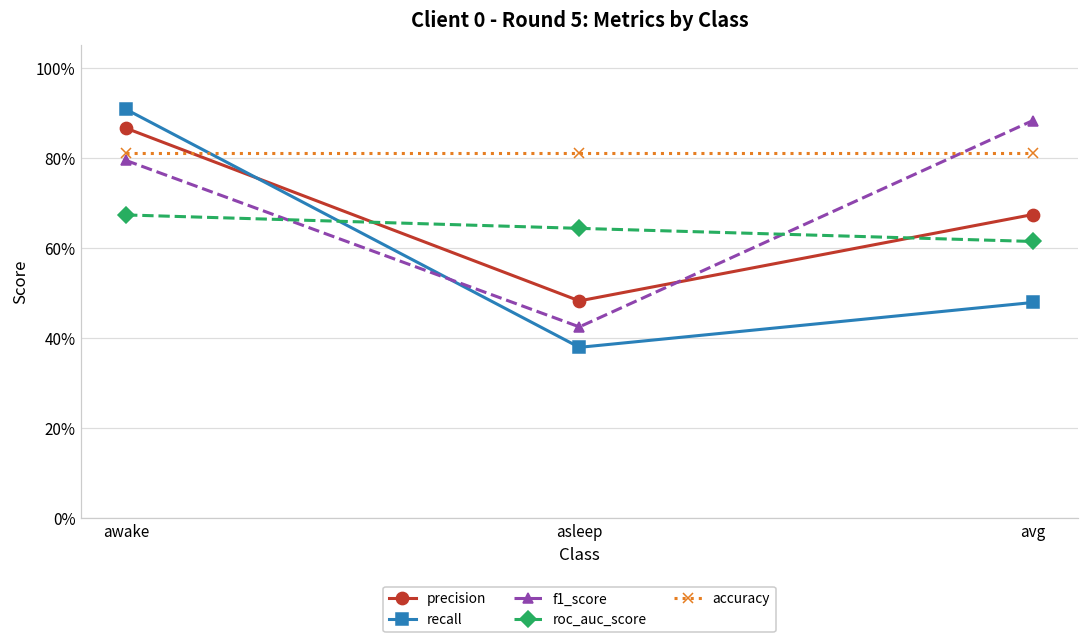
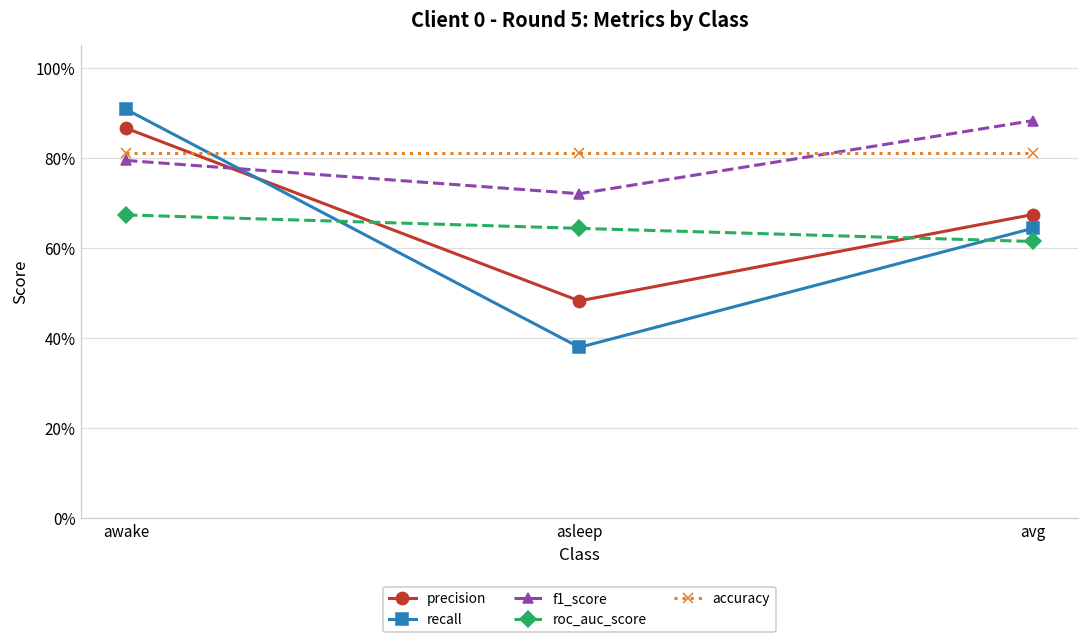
  {
    "precision": {
      "awake": "87%",
      "asleep": "48%",
      "avg": "67%"
    },
    "recall": {
      "awake": "91%",
      "asleep": "38%",
-     "avg": "48%"
+     "avg": "64%"
    },
    "f1_score": {
      "awake": "79%",
-     "asleep": "42%",
+     "asleep": "72%",
      "avg": "88%"
    },
    "roc_auc_score": {
      "awake": "67%",
      "asleep": "64%",
      "avg": "61%"
    },
    "accuracy": {
      "awake": "81%",
      "asleep": "81%",
      "avg": "81%"
    }
  }
